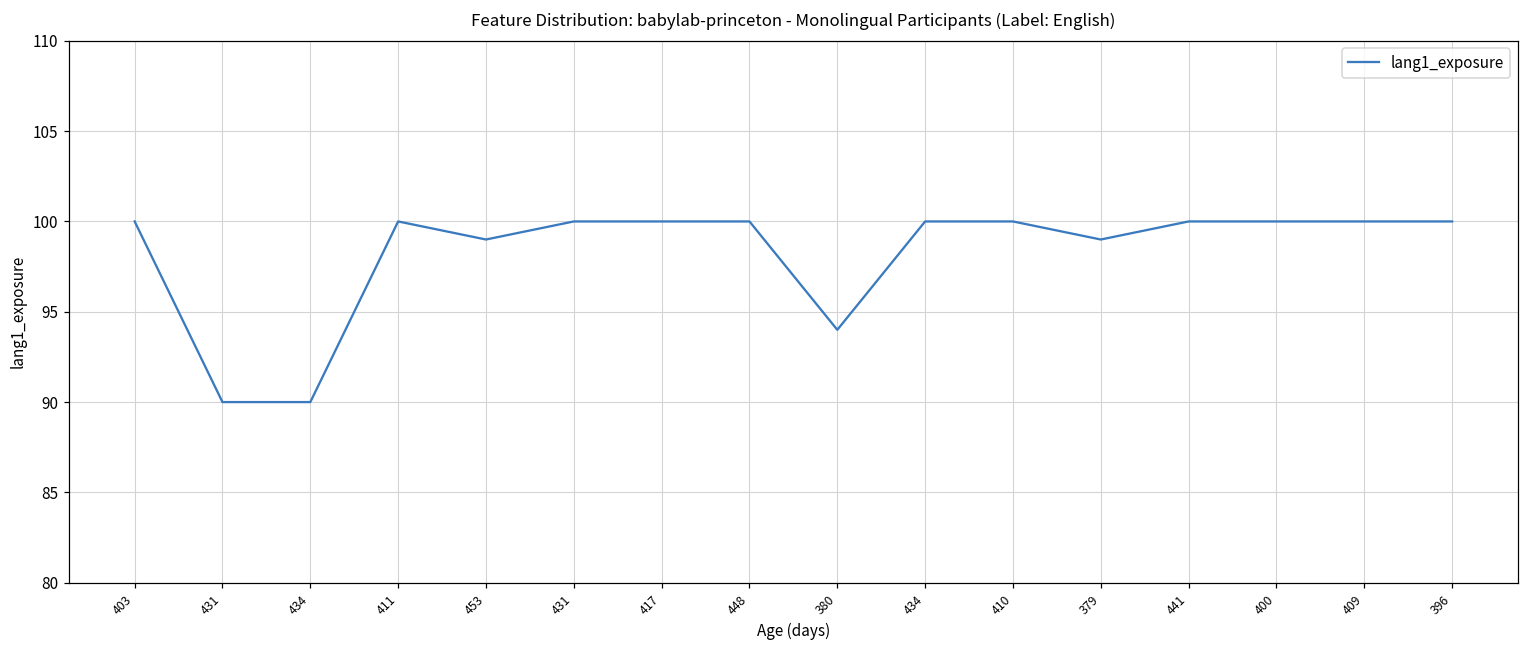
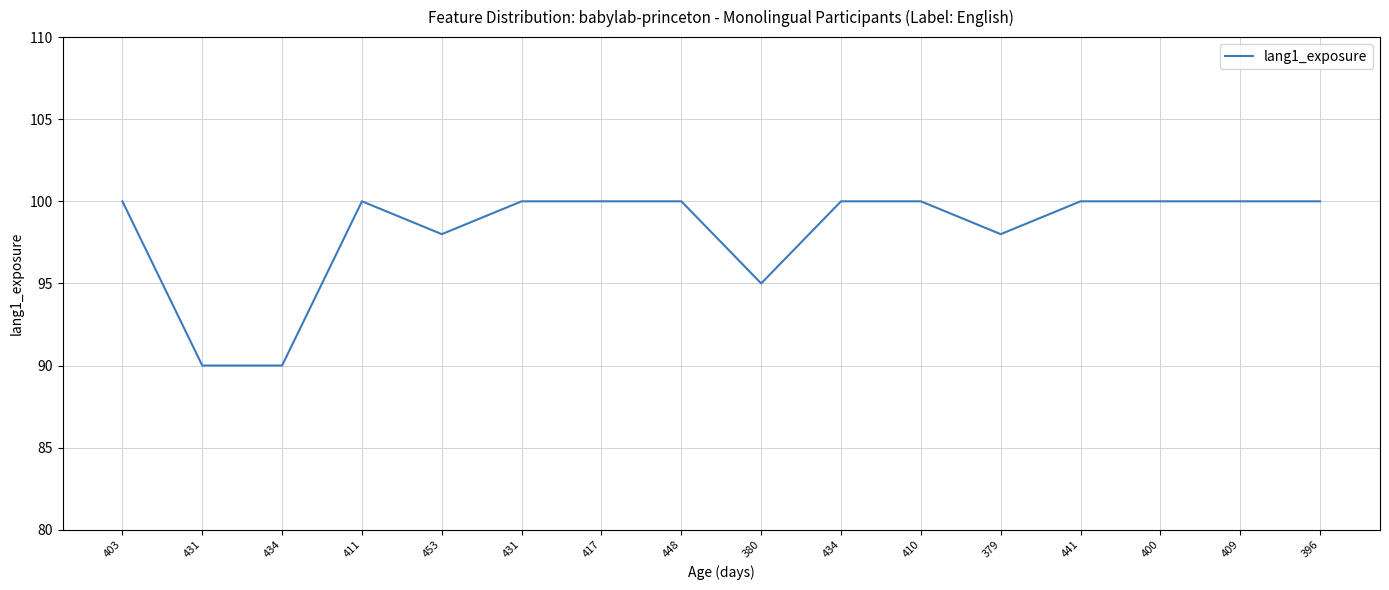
  {
    "403": 100,
    "411": 100,
-   "453": 99,
+   "453": 98,
    "417": 100,
    "448": 100,
-   "380": 94,
+   "380": 95,
    "410": 100,
-   "379": 99,
+   "379": 98,
    "441": 100,
    "400": 100,
    "409": 100,
    "396": 100
  }
